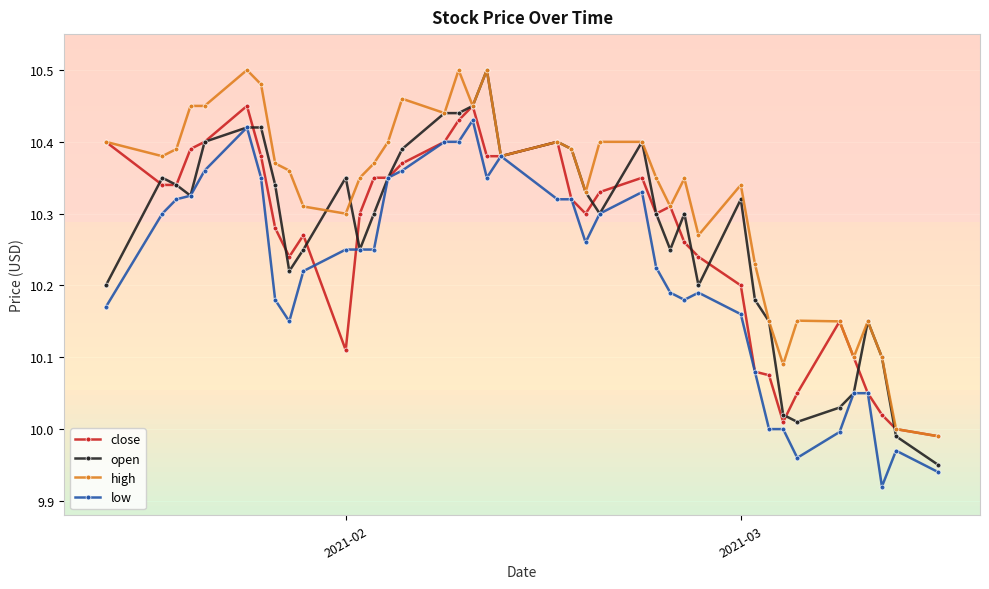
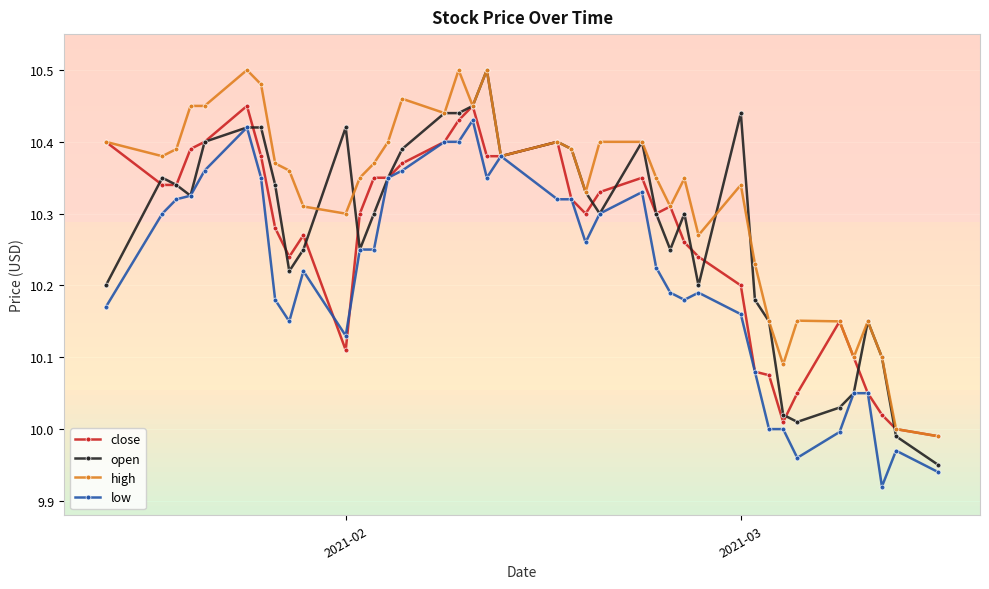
  {
    "close": {
      "2021-02": 10.11,
      "2021-03": 10.20
    },
    "open": {
-     "2021-02": 10.35,
-     "2021-03": 10.32
+     "2021-02": 10.42,
+     "2021-03": 10.44
    },
    "high": {
      "2021-02": 10.30,
      "2021-03": 10.34
    },
    "low": {
-     "2021-02": 10.25,
+     "2021-02": 10.13,
      "2021-03": 10.16
    }
  }
